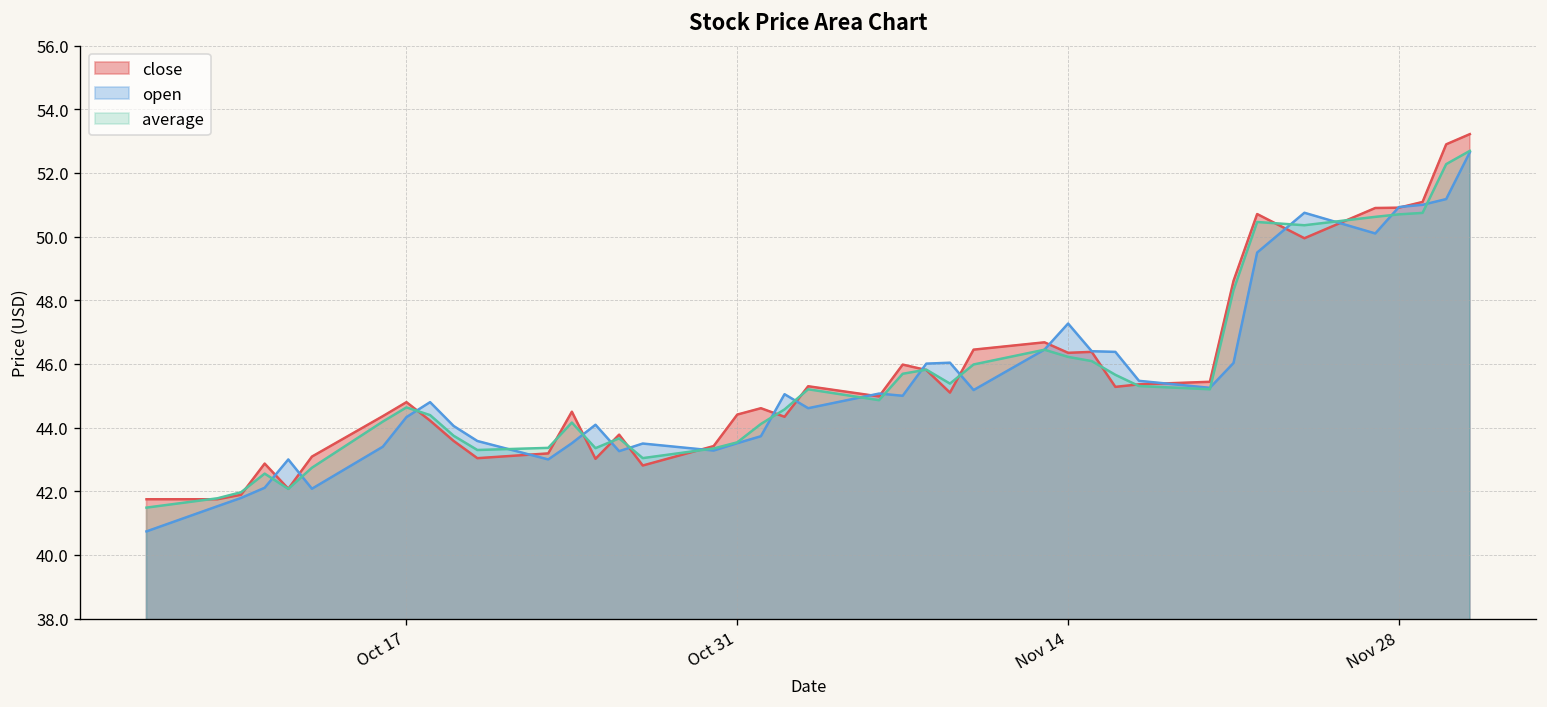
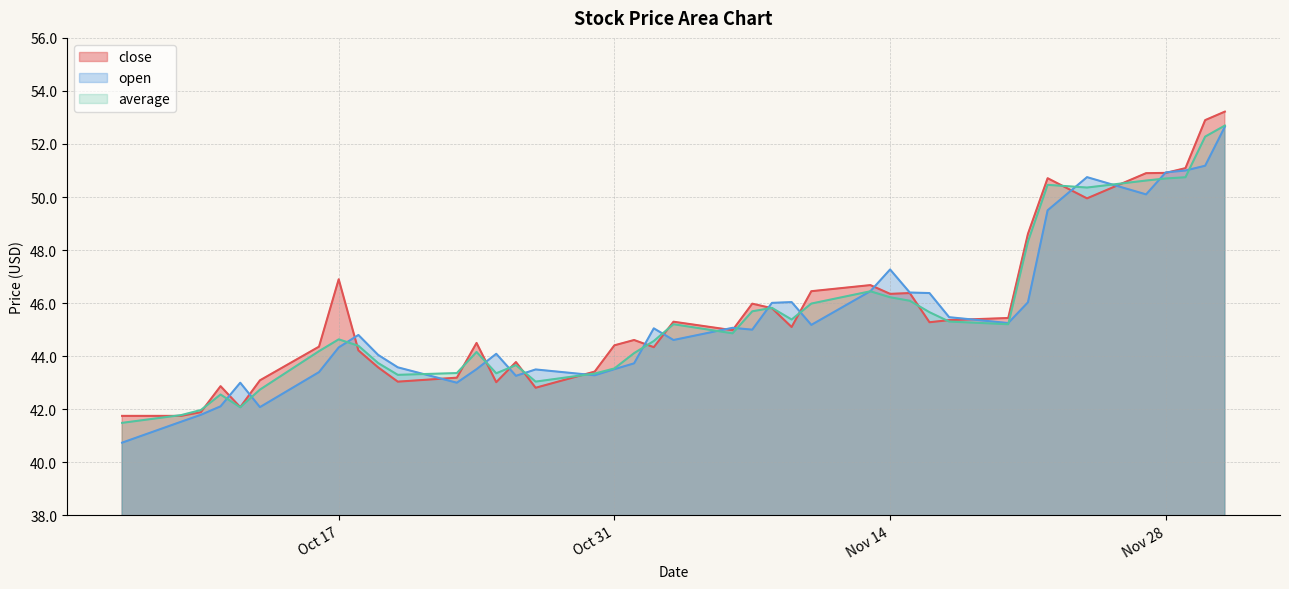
  {
    "close": {
-     "Oct 17": 44.8,
+     "Oct 17": 46.9,
      "Oct 31": 44.4,
      "Nov 14": 46.4
    }
  }
